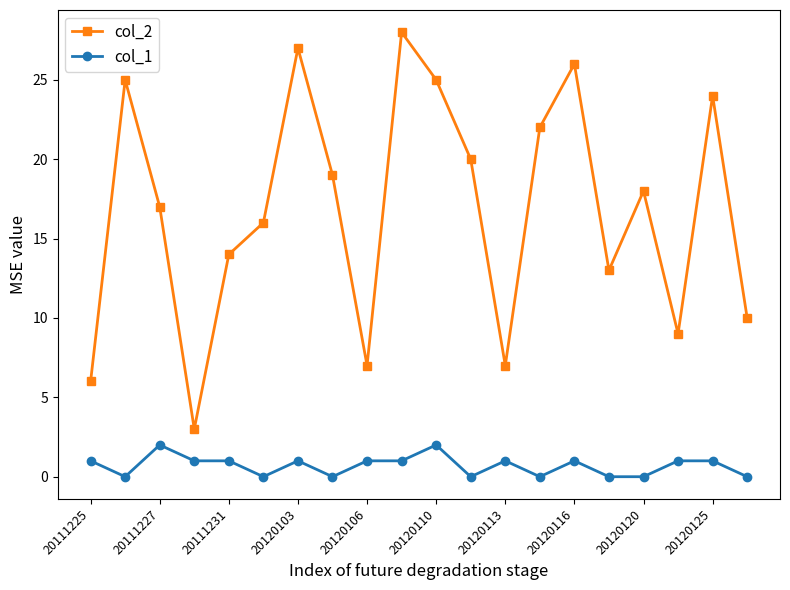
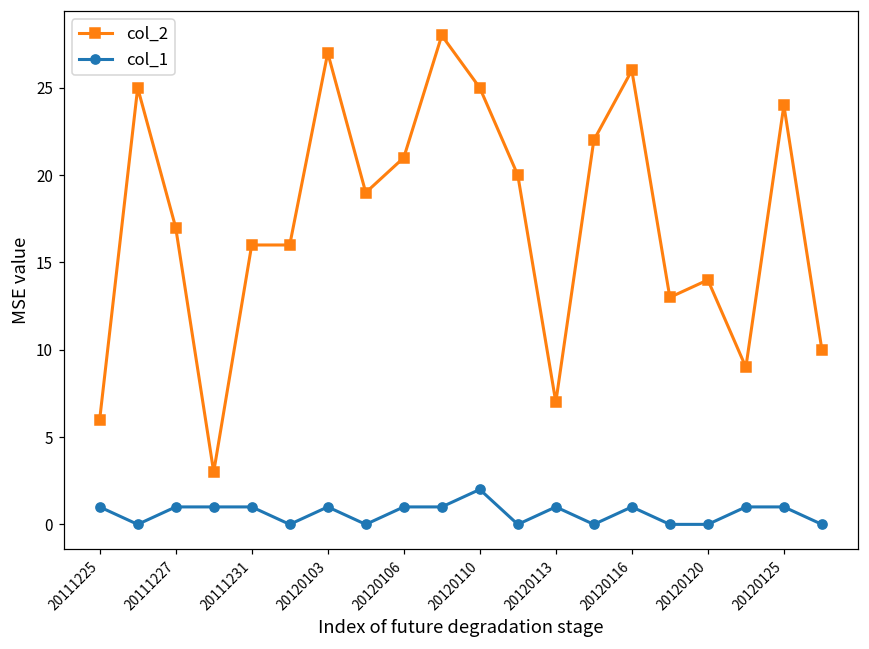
  {
    "col_2": {
      "20111225": 6,
      "20111227": 17,
-     "20111231": 14,
+     "20111231": 16,
      "20120103": 27,
-     "20120106": 7,
+     "20120106": 21,
      "20120110": 25,
      "20120113": 7,
      "20120116": 26,
-     "20120120": 18,
+     "20120120": 14,
      "20120125": 24
    },
    "col_1": {
      "20111225": 1,
-     "20111227": 2,
+     "20111227": 1,
      "20111231": 1,
      "20120103": 1,
      "20120106": 1,
      "20120110": 2,
      "20120113": 1,
      "20120116": 1,
      "20120120": 0,
      "20120125": 1
    }
  }
